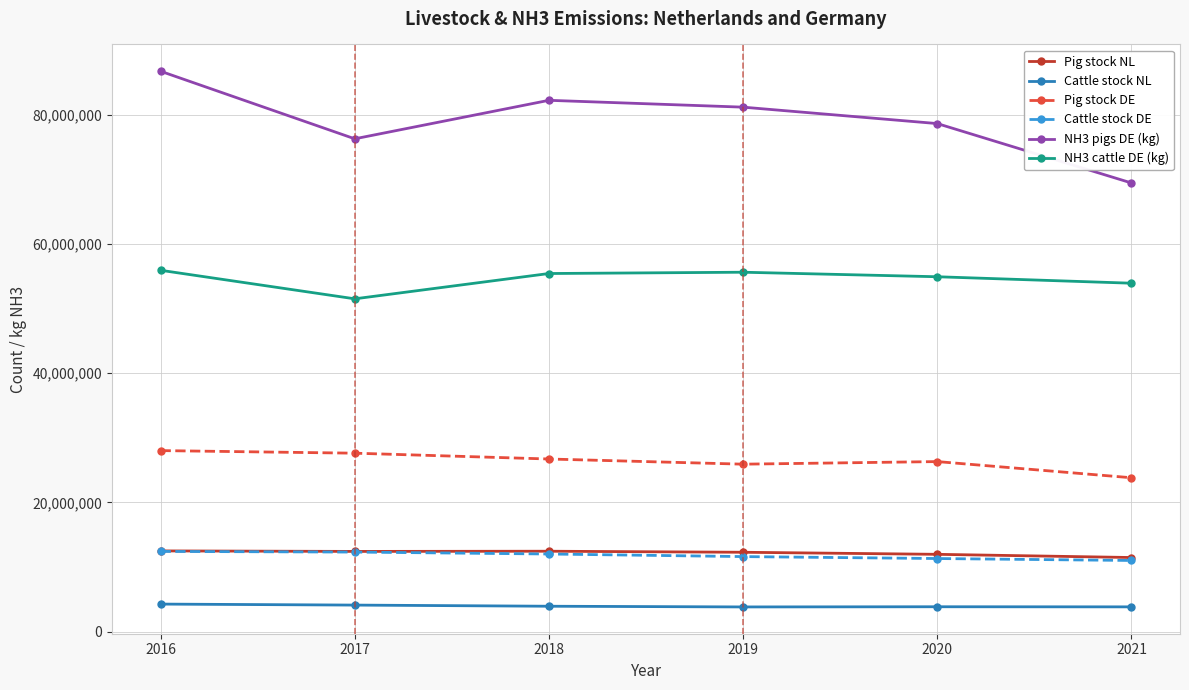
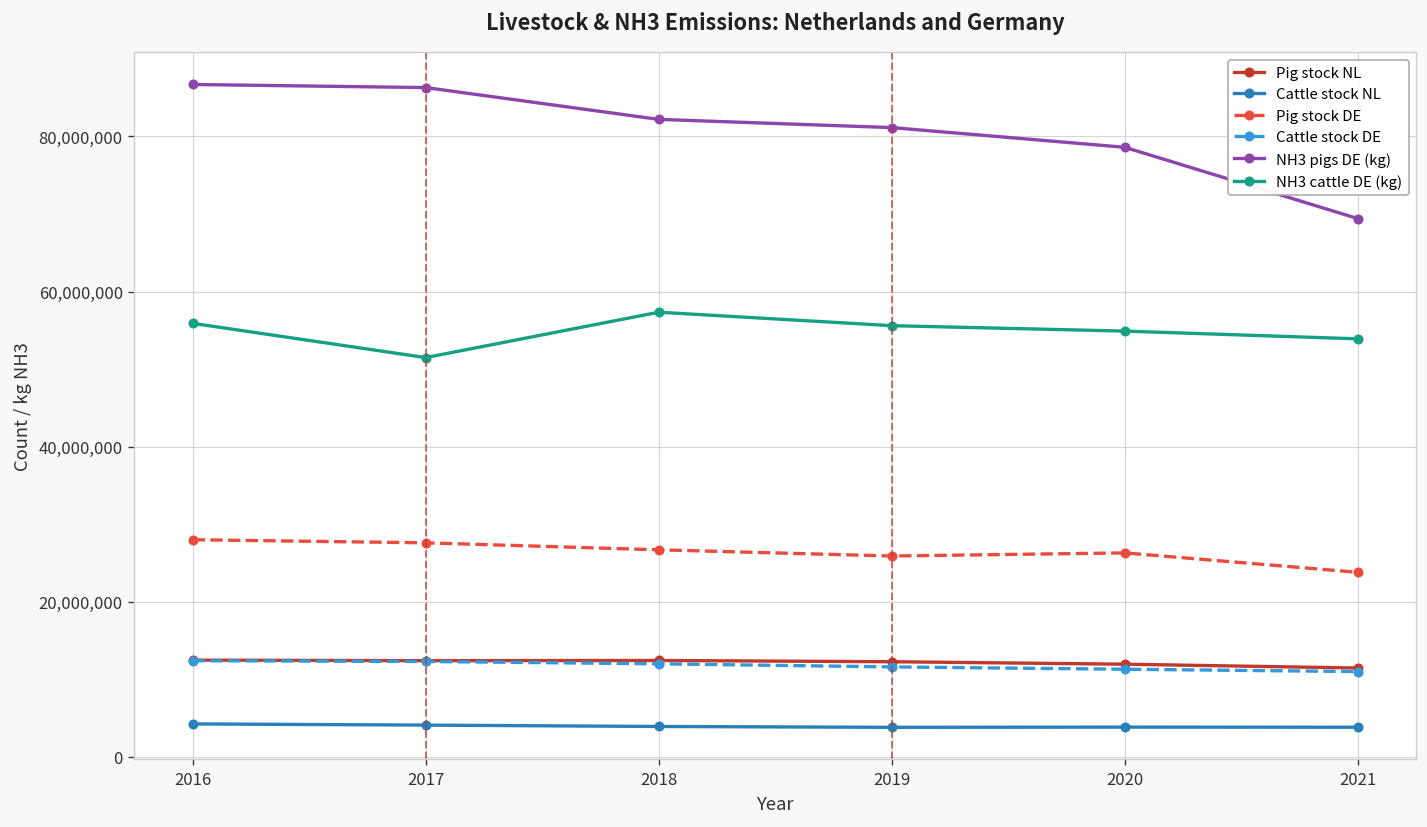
  {
    "NH3 pigs DE (kg)": {
      "2016": "87,000,000",
-     "2017": "76,000,000",
+     "2017": "86,000,000",
      "2018": "82,000,000",
      "2019": "81,000,000",
      "2020": "79,000,000",
      "2021": "69,000,000"
    },
    "NH3 cattle DE (kg)": {
      "2016": "56,000,000",
      "2017": "51,000,000",
-     "2018": "55,000,000",
+     "2018": "57,000,000",
      "2019": "56,000,000",
      "2020": "55,000,000",
      "2021": "54,000,000"
    }
  }
